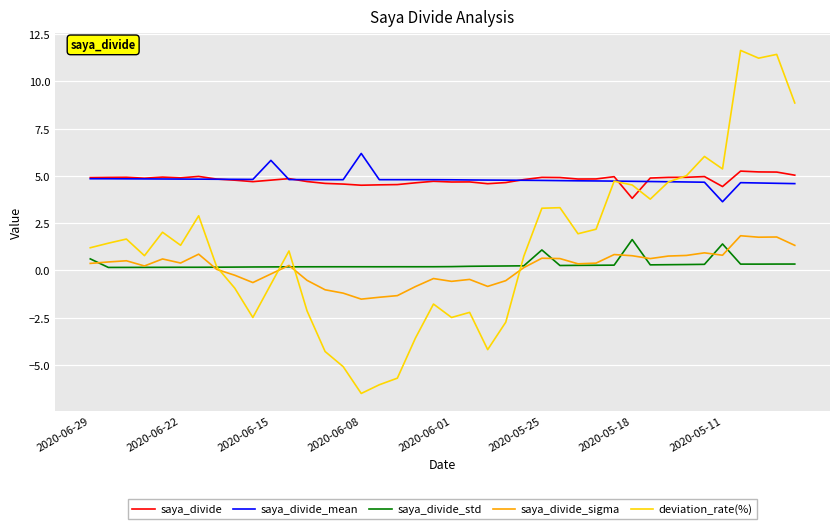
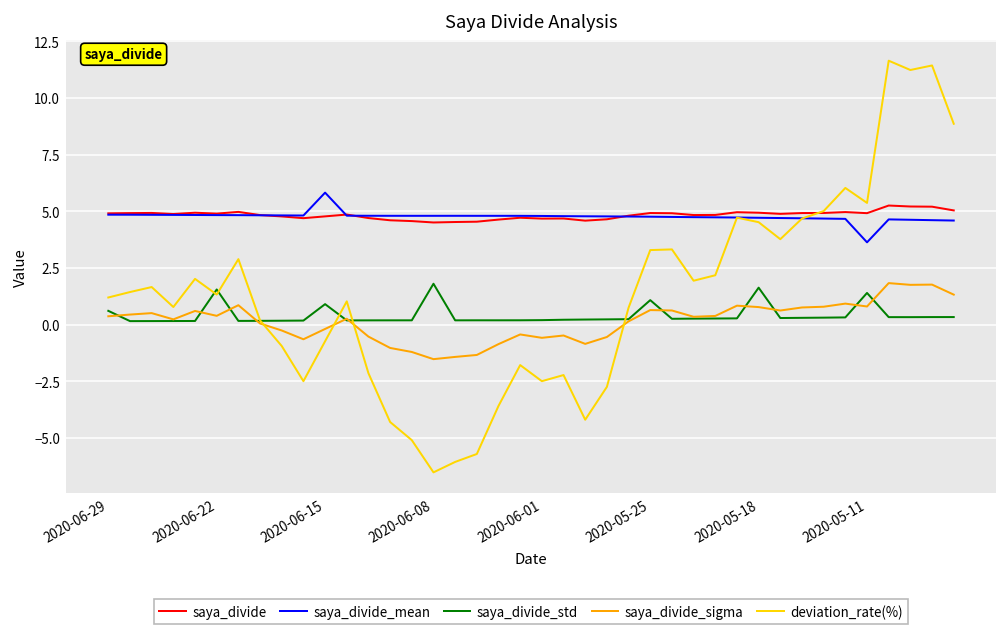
  {
    "saya_divide": {
      "2020-06-15": 4.8,
      "2020-06-08": 4.5,
      "2020-05-25": 4.9,
-     "2020-05-18": 3.8,
-     "2020-05-11": 4.4
+     "2020-05-18": 4.9,
+     "2020-05-11": 4.9
    },
    "saya_divide_mean": {
      "2020-06-15": 5.8,
-     "2020-06-08": 6.2,
+     "2020-06-08": 4.8,
      "2020-05-25": 4.8,
      "2020-05-18": 4.7,
      "2020-05-11": 3.6
    },
    "saya_divide_std": {
      "2020-06-29": 0.6,
-     "2020-06-22": 0.2,
-     "2020-06-15": 0.2,
-     "2020-06-08": 0.2,
+     "2020-06-22": 1.6,
+     "2020-06-15": 0.9,
+     "2020-06-08": 1.8,
      "2020-06-01": 0.2,
      "2020-05-25": 1.1,
      "2020-05-18": 1.6,
      "2020-05-11": 1.4
    }
  }
